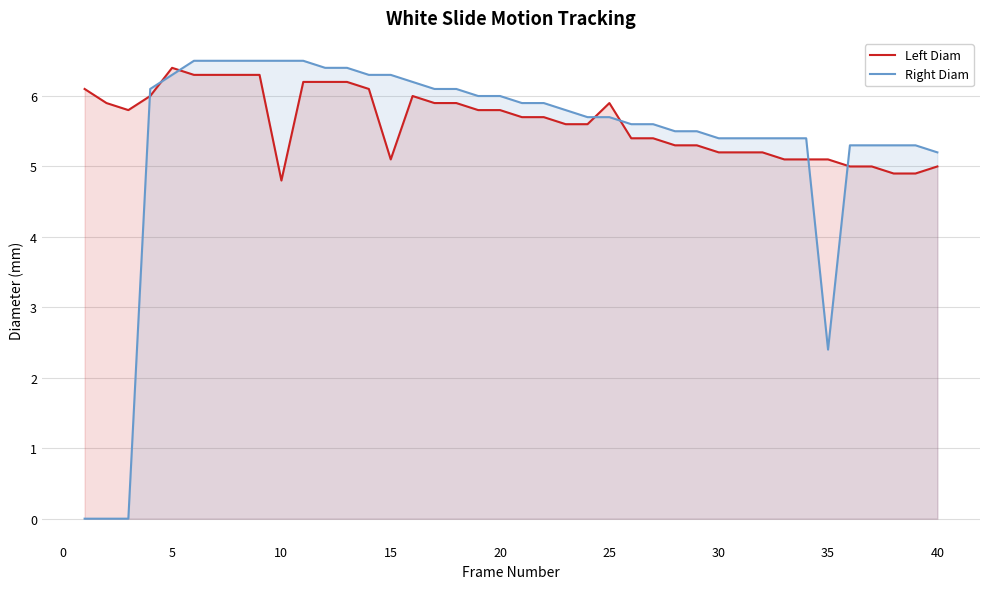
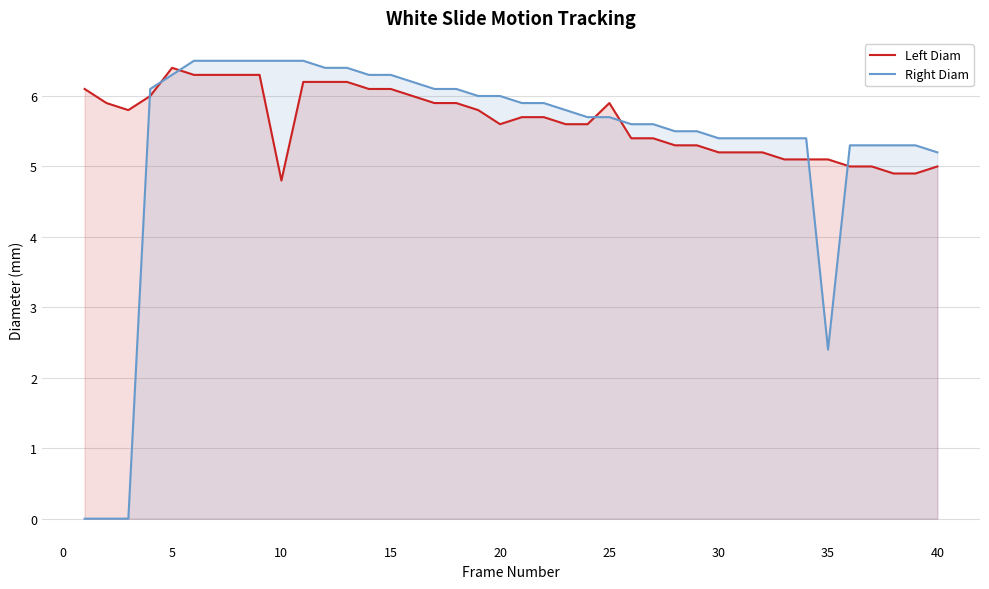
  {
    "Left Diam": {
      "5": 6.4,
      "10": 4.8,
-     "15": 5.1,
-     "20": 5.8,
+     "15": 6.1,
+     "20": 5.6,
      "25": 5.9,
      "30": 5.2,
      "35": 5.1,
      "40": 5.0
    },
    "Right Diam": {
      "5": 6.3,
      "10": 6.5,
      "15": 6.3,
      "20": 6.0,
      "25": 5.7,
      "30": 5.4,
      "35": 2.4,
      "40": 5.2
    }
  }
